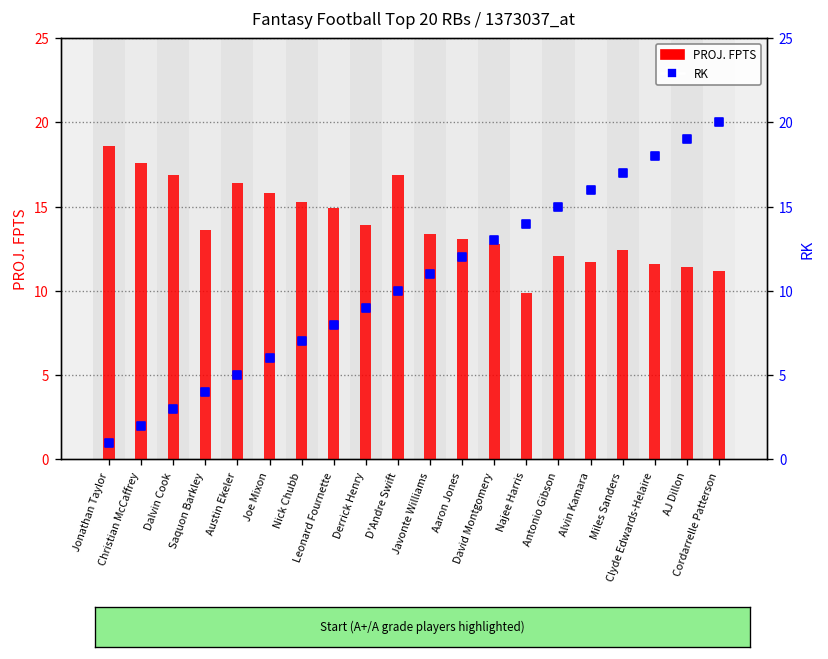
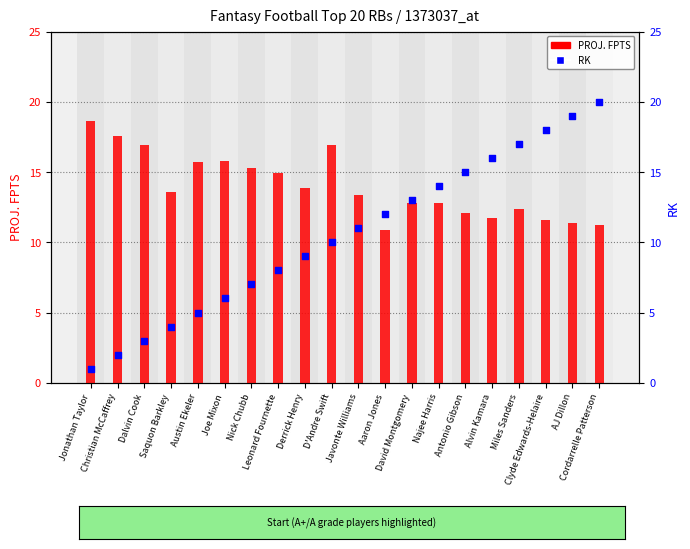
  {
    "PROJ. FPTS": {
      "Jonathan Taylor": 18.6,
      "Christian McCaffrey": 17.6,
      "Dalvin Cook": 16.9,
      "Saquon Barkley": 13.6,
-     "Austin Ekeler": 16.4,
+     "Austin Ekeler": 15.7,
      "Joe Mixon": 15.8,
      "Nick Chubb": 15.3,
      "Leonard Fournette": 14.9,
      "Derrick Henry": 13.9,
      "D'Andre Swift": 16.9,
      "Javonte Williams": 13.4,
-     "Aaron Jones": 13.1,
+     "Aaron Jones": 10.9,
      "David Montgomery": 12.8,
-     "Najee Harris": 9.9,
+     "Najee Harris": 12.8,
      "Antonio Gibson": 12.1,
      "Alvin Kamara": 11.7,
      "Miles Sanders": 12.4,
      "Clyde Edwards-Helaire": 11.6,
      "AJ Dillon": 11.4,
      "Cordarrelle Patterson": 11.2
    }
  }
